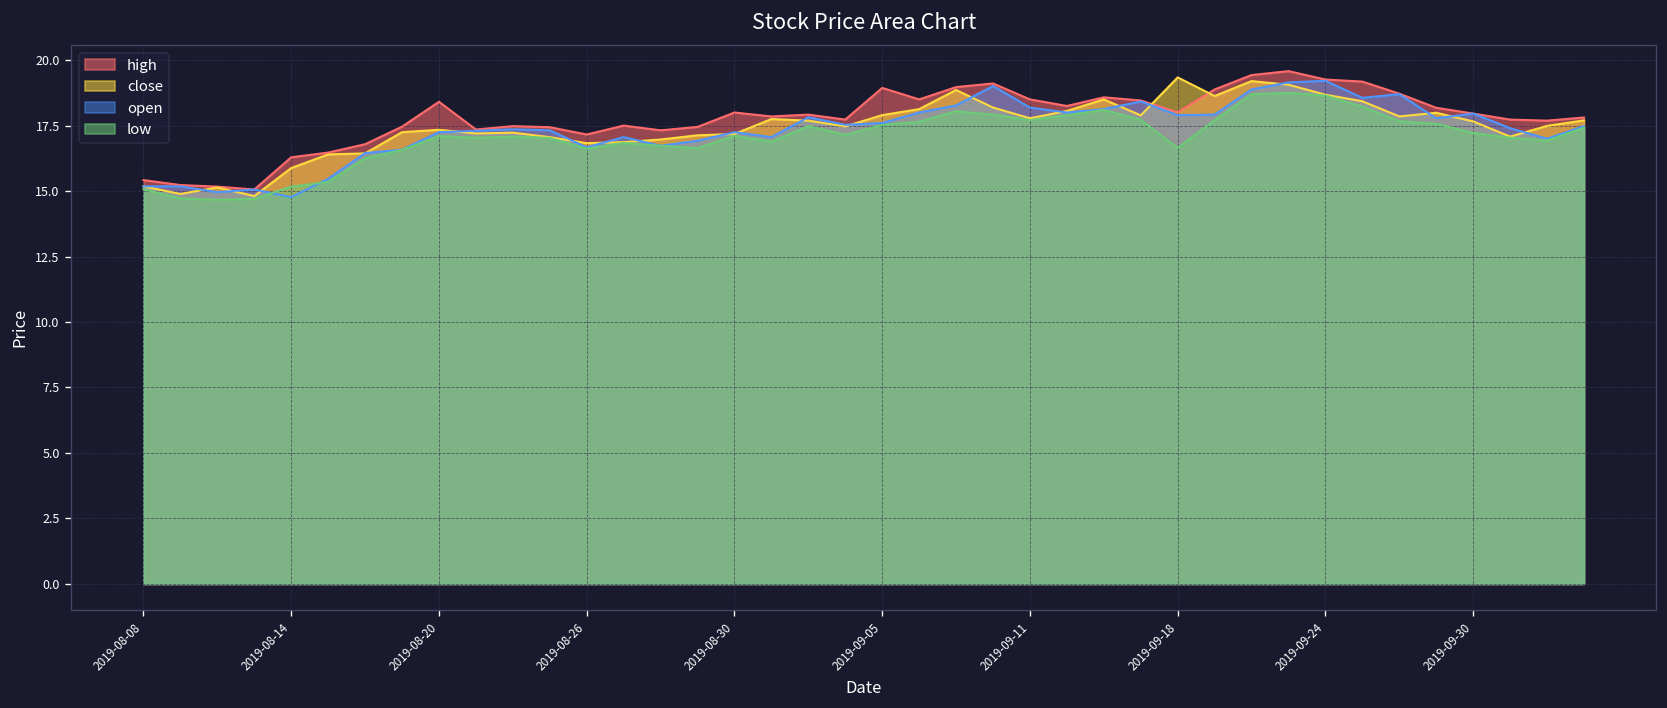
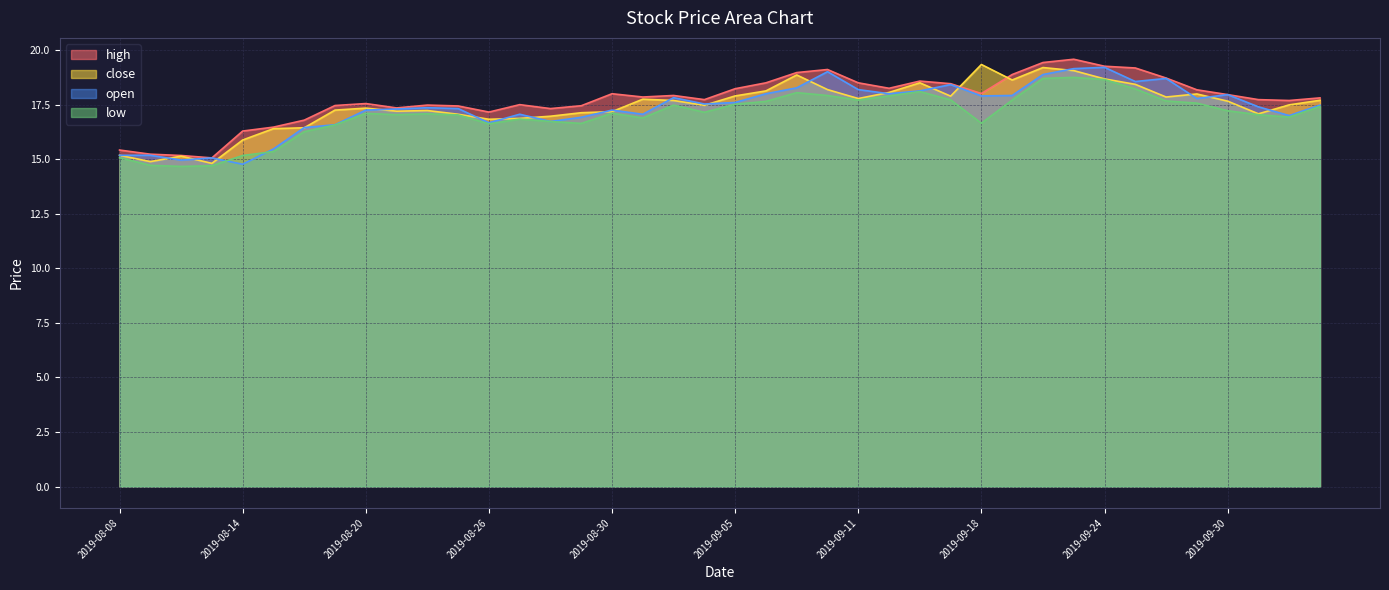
  {
    "high": {
      "2019-08-08": 15.4,
      "2019-08-14": 16.3,
-     "2019-08-20": 18.4,
+     "2019-08-20": 17.6,
      "2019-08-26": 17.2,
      "2019-08-30": 18.0,
-     "2019-09-05": 18.9,
+     "2019-09-05": 18.2,
      "2019-09-11": 18.5
    },
    "close": {
      "2019-08-14": 15.9,
      "2019-08-26": 16.8,
      "2019-09-05": 17.9,
      "2019-09-18": 19.3,
      "2019-09-30": 17.7
    },
    "open": {
      "2019-08-14": 14.8,
      "2019-09-11": 18.2
    },
    "low": {
      "2019-08-14": 15.2,
      "2019-08-20": 17.1,
      "2019-09-18": 16.7,
      "2019-09-30": 17.2
    }
  }
